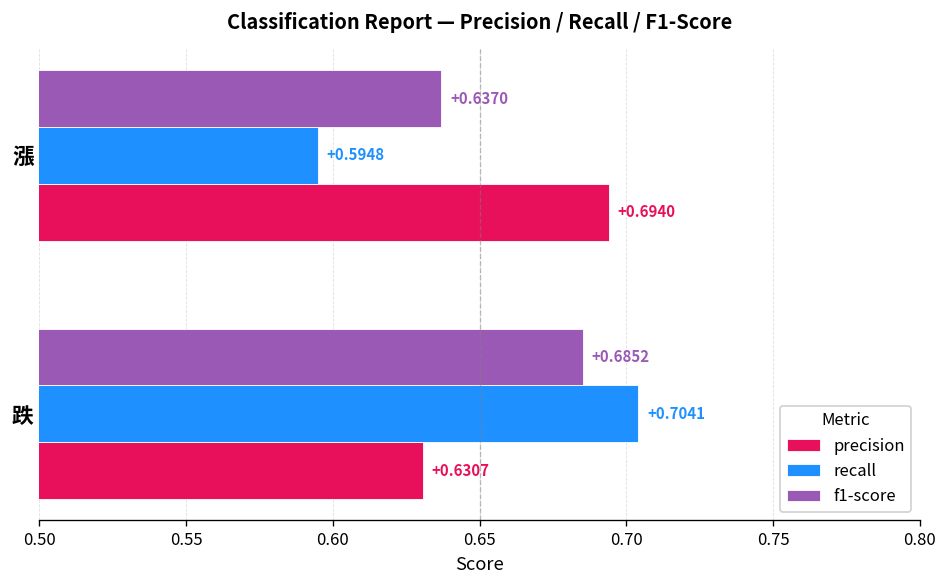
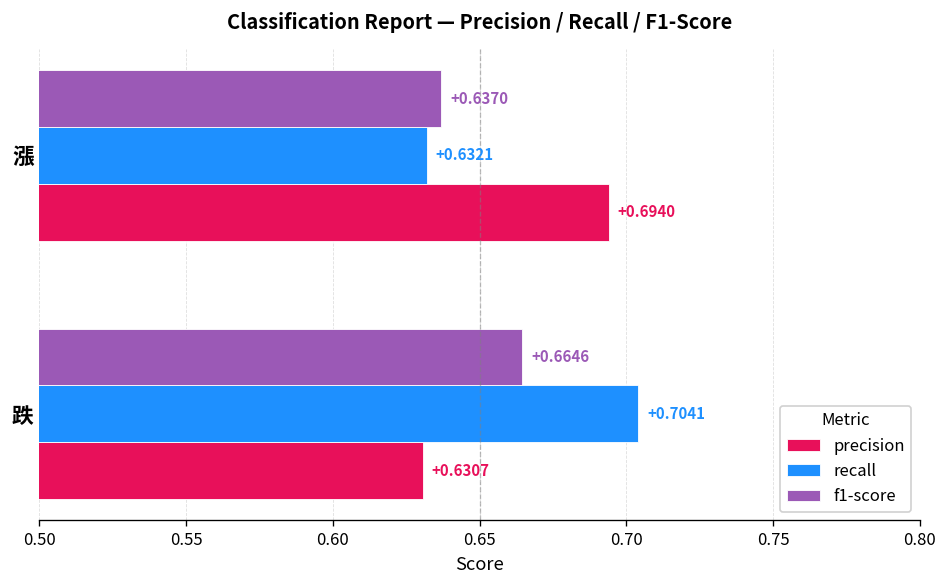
  {
    "precision": {
      "漲": "+0.6940",
      "跌": "+0.6307"
    },
    "recall": {
-     "漲": "+0.5948",
+     "漲": "+0.6321",
      "跌": "+0.7041"
    },
    "f1-score": {
      "漲": "+0.6370",
-     "跌": "+0.6852"
+     "跌": "+0.6646"
    }
  }
